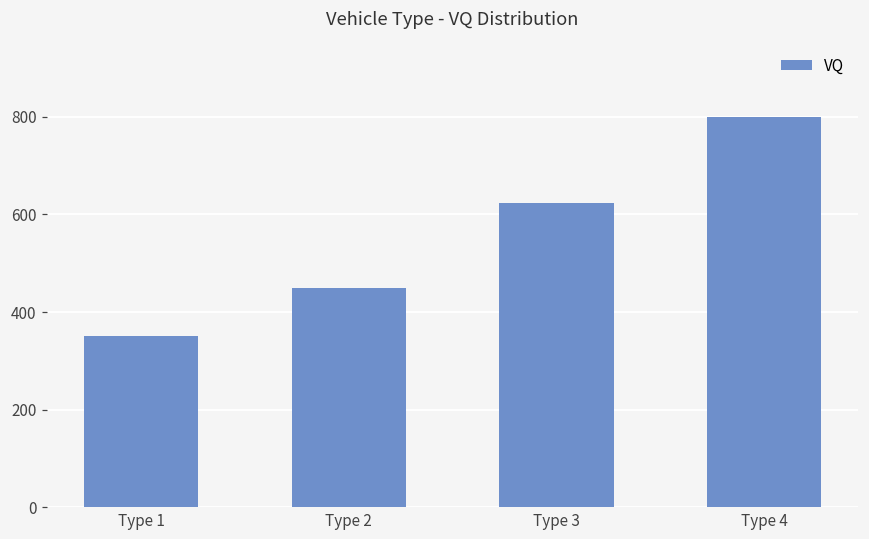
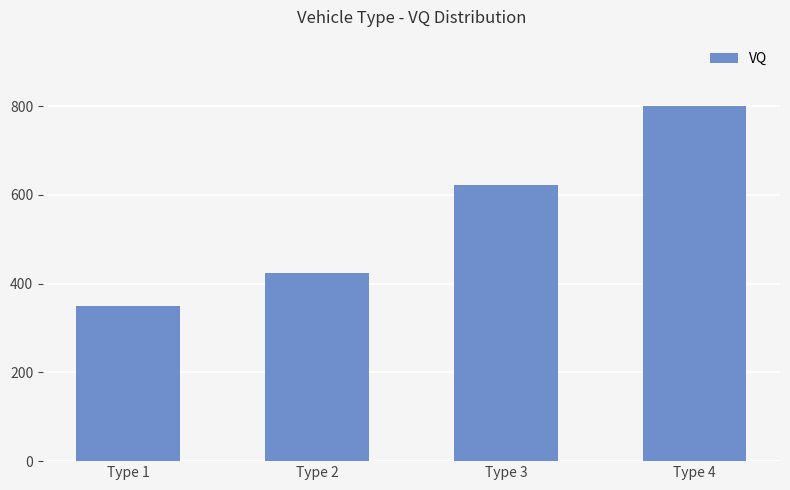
  {
    "Type 1": 350,
-   "Type 2": 450,
+   "Type 2": 420,
    "Type 3": 620,
    "Type 4": 800
  }
